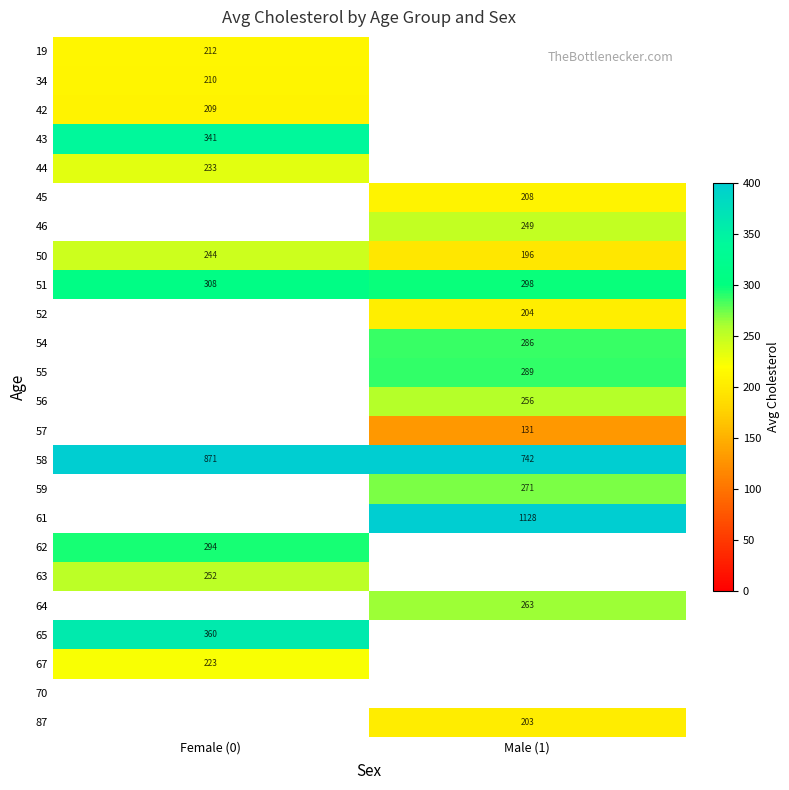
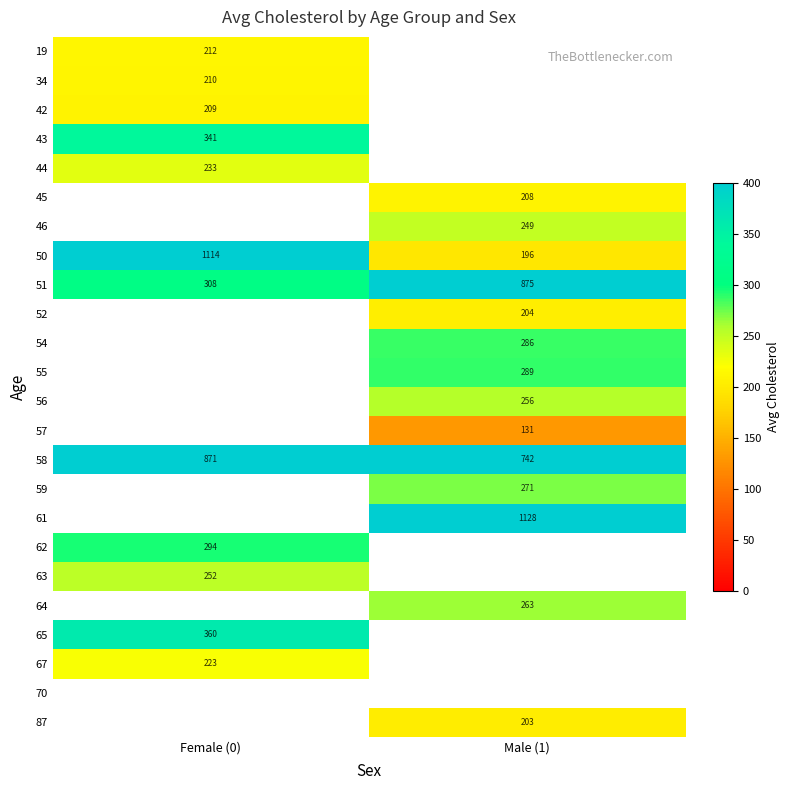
  {
    "19": {
      "Female (0)": 212
    },
    "34": {
      "Female (0)": 210
    },
    "42": {
      "Female (0)": 209
    },
    "43": {
      "Female (0)": 341
    },
    "44": {
      "Female (0)": 233
    },
    "45": {
      "Male (1)": 208
    },
    "46": {
      "Male (1)": 249
    },
    "50": {
-     "Female (0)": 244,
+     "Female (0)": 1114,
      "Male (1)": 196
    },
    "51": {
      "Female (0)": 308,
-     "Male (1)": 298
+     "Male (1)": 875
    },
    "52": {
      "Male (1)": 204
    },
    "54": {
      "Male (1)": 286
    },
    "55": {
      "Male (1)": 289
    },
    "56": {
      "Male (1)": 256
    },
    "57": {
      "Male (1)": 131
    },
    "58": {
      "Female (0)": 871,
      "Male (1)": 742
    },
    "59": {
      "Male (1)": 271
    },
    "61": {
      "Male (1)": 1128
    },
    "62": {
      "Female (0)": 294
    },
    "63": {
      "Female (0)": 252
    },
    "64": {
      "Male (1)": 263
    },
    "65": {
      "Female (0)": 360
    },
    "67": {
      "Female (0)": 223
    },
    "87": {
      "Male (1)": 203
    }
  }
